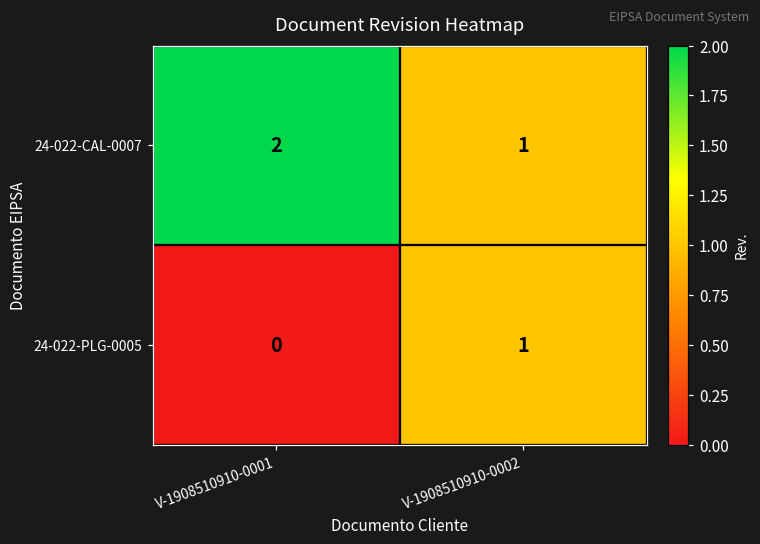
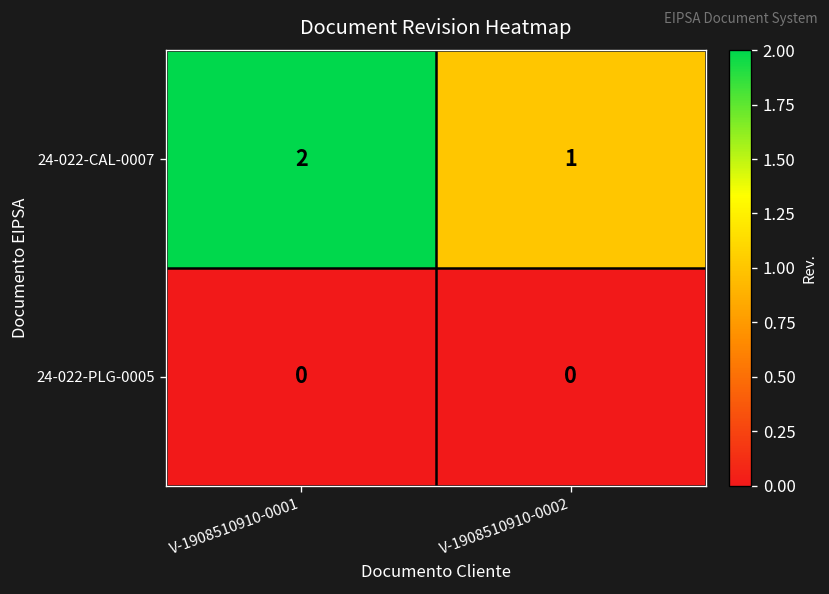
  {
    "24-022-CAL-0007": {
      "V-1908510910-0001": 2,
      "V-1908510910-0002": 1
    },
    "24-022-PLG-0005": {
      "V-1908510910-0001": 0,
-     "V-1908510910-0002": 1
+     "V-1908510910-0002": 0
    }
  }
